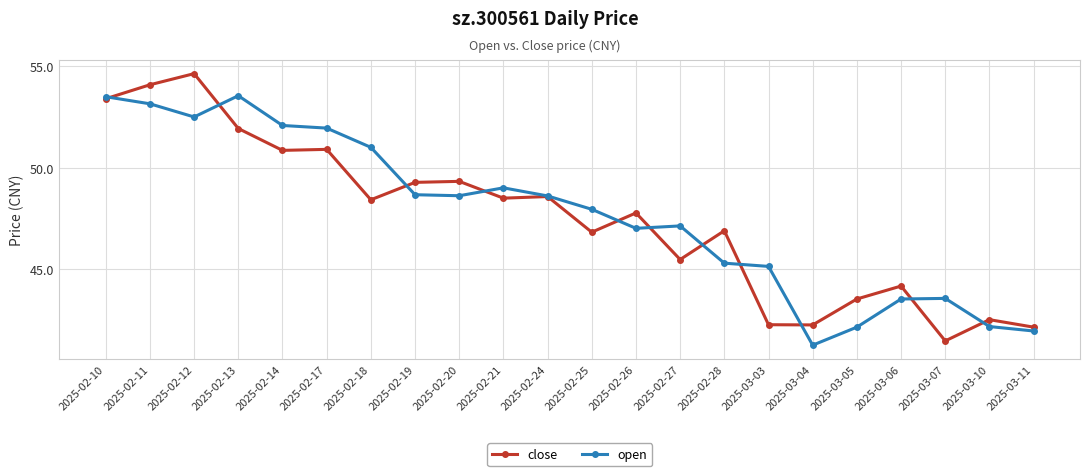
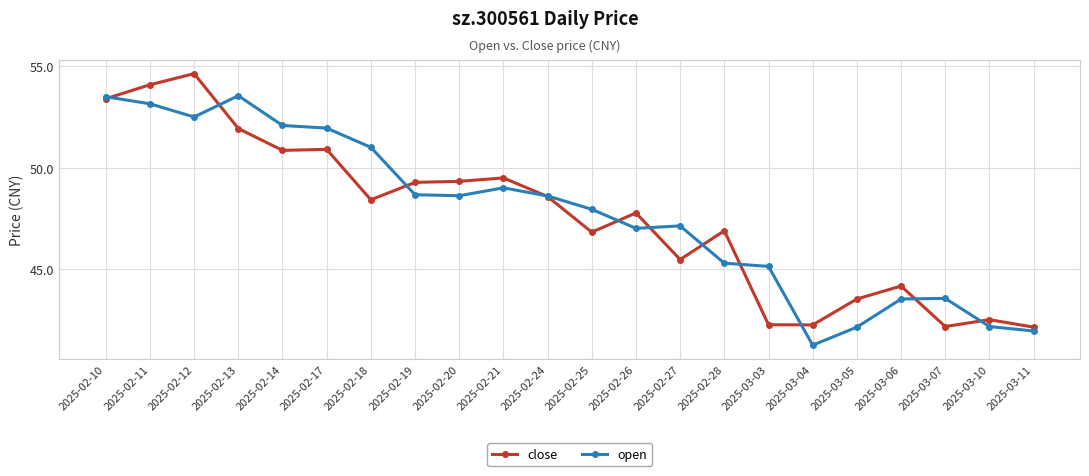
  {
    "close": {
      "2025-02-11": 54.1,
      "2025-02-12": 54.6,
      "2025-02-13": 51.9,
      "2025-02-14": 50.9,
      "2025-02-17": 50.9,
      "2025-02-18": 48.4,
      "2025-02-19": 49.3,
      "2025-02-20": 49.3,
-     "2025-02-21": 48.5,
+     "2025-02-21": 49.5,
      "2025-02-25": 46.8,
      "2025-02-26": 47.8,
      "2025-02-27": 45.5,
      "2025-02-28": 46.9,
      "2025-03-03": 42.2,
      "2025-03-04": 42.2,
      "2025-03-05": 43.5,
      "2025-03-06": 44.2,
-     "2025-03-07": 41.4,
+     "2025-03-07": 42.2,
      "2025-03-10": 42.5,
      "2025-03-11": 42.1
    },
    "open": {
      "2025-02-11": 53.2,
      "2025-02-12": 52.5,
      "2025-02-13": 53.6,
      "2025-02-14": 52.1,
      "2025-02-17": 52.0,
      "2025-02-18": 51.0,
      "2025-02-19": 48.7,
      "2025-02-20": 48.6,
      "2025-02-21": 49.0,
      "2025-02-25": 47.9,
      "2025-02-26": 47.0,
      "2025-02-27": 47.1,
      "2025-02-28": 45.3,
      "2025-03-03": 45.1,
      "2025-03-04": 41.2,
      "2025-03-05": 42.1,
      "2025-03-06": 43.5,
      "2025-03-07": 43.5,
      "2025-03-10": 42.2,
      "2025-03-11": 41.9
    }
  }
